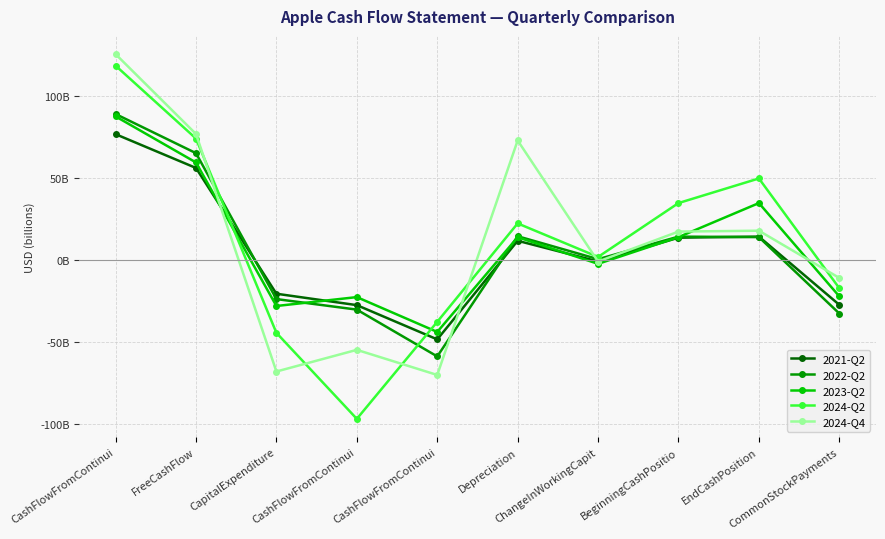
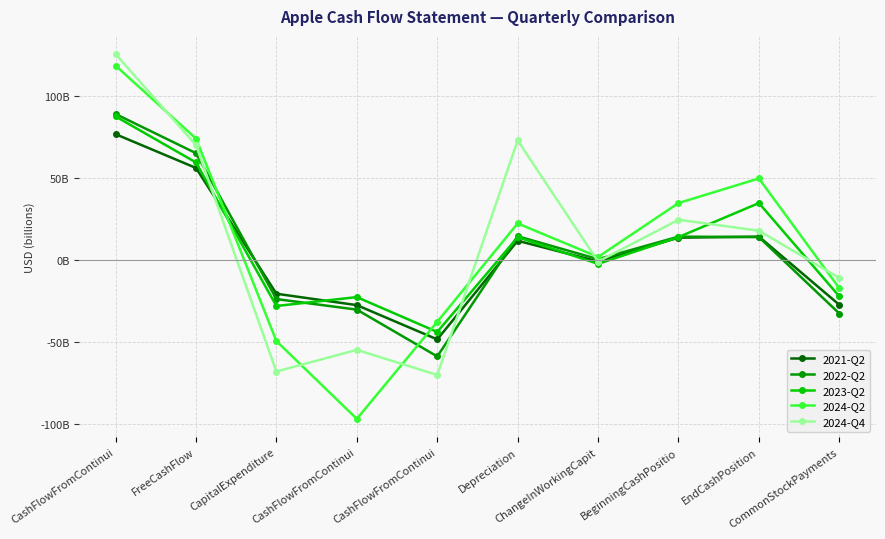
  {
    "2024-Q2": {
      "FreeCashFlow": 74000000000,
-     "CapitalExpenditure": -44000000000,
+     "CapitalExpenditure": -50000000000,
      "Depreciation": 22000000000,
      "BeginningCashPositio": 35000000000,
      "EndCashPosition": 50000000000,
      "CommonStockPayments": -17000000000
    },
    "2024-Q4": {
-     "FreeCashFlow": 77000000000,
+     "FreeCashFlow": 70000000000,
      "CapitalExpenditure": -68000000000,
      "Depreciation": 73000000000,
-     "BeginningCashPositio": 17000000000,
+     "BeginningCashPositio": 25000000000,
      "EndCashPosition": 18000000000,
      "CommonStockPayments": -11000000000
    }
  }
